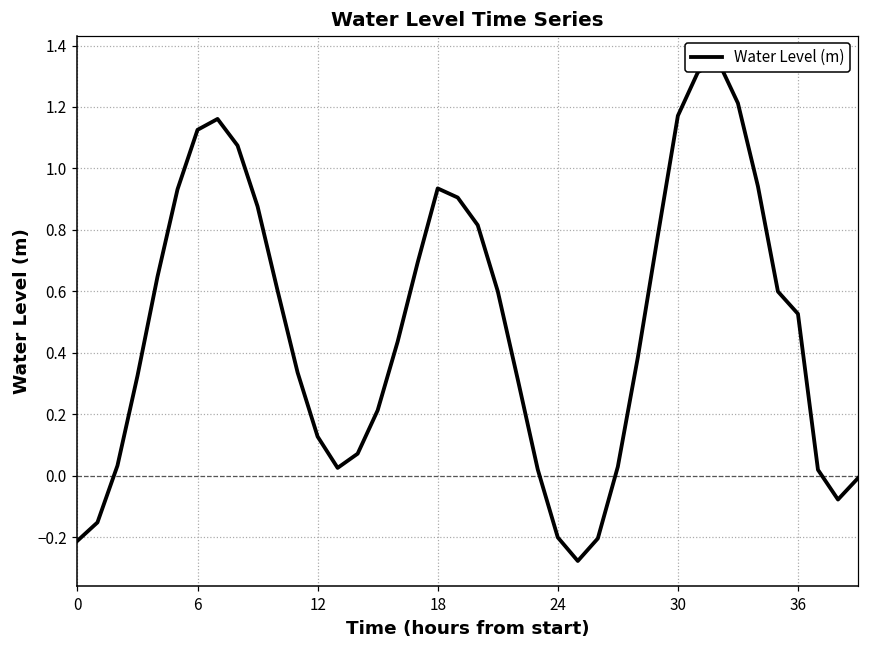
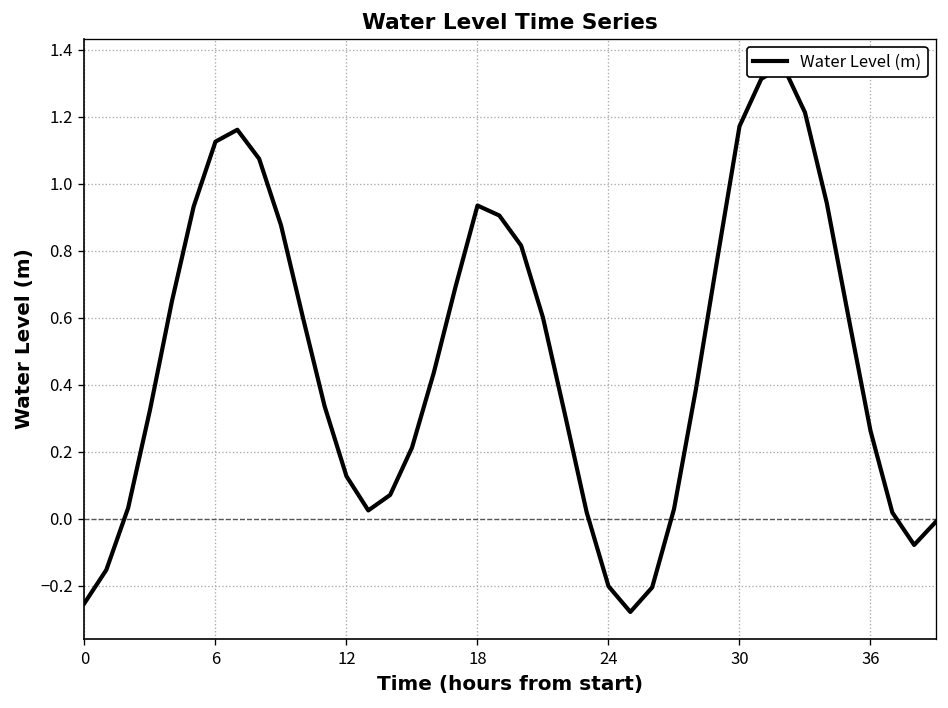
  {
-   "0": -0.21,
+   "0": -0.25,
    "6": 1.13,
    "12": 0.13,
    "18": 0.93,
    "24": -0.20,
    "30": 1.17,
-   "36": 0.53
+   "36": 0.26
  }
